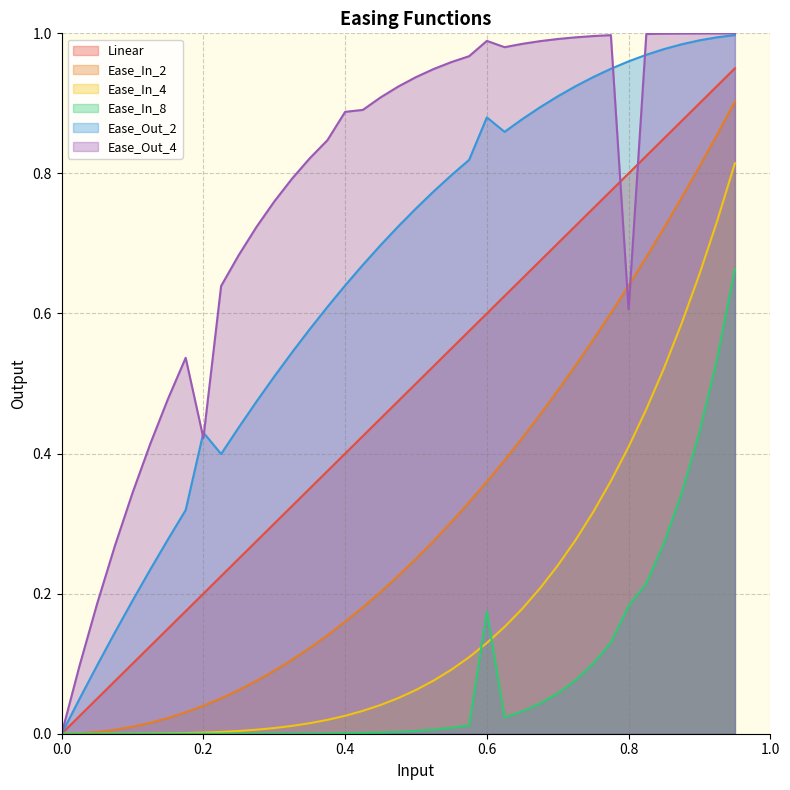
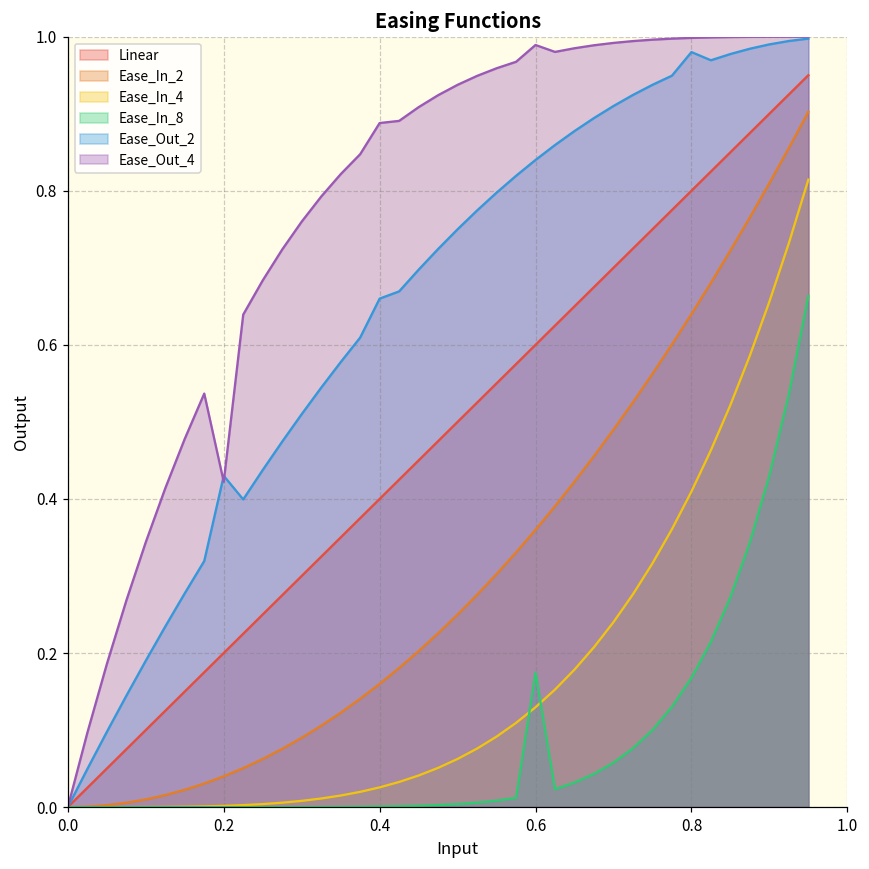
  {
    "Ease_In_8": {
      "0.4": 0.00,
      "0.6": 0.17,
-     "0.8": 0.18
+     "0.8": 0.17
    },
    "Ease_Out_2": {
      "0.2": 0.43,
-     "0.4": 0.64,
-     "0.6": 0.88,
-     "0.8": 0.96
+     "0.4": 0.66,
+     "0.6": 0.84,
+     "0.8": 0.98
    },
    "Ease_Out_4": {
      "0.2": 0.42,
      "0.4": 0.89,
      "0.6": 0.99,
-     "0.8": 0.61
+     "0.8": 1.00
    }
  }
